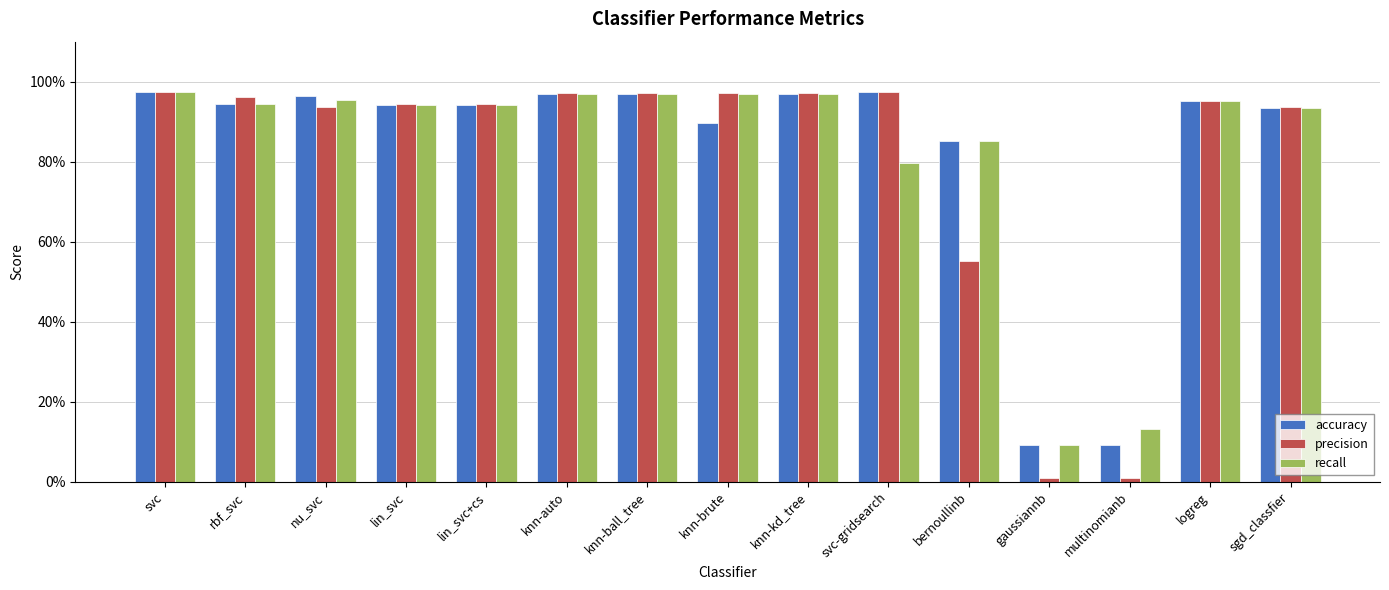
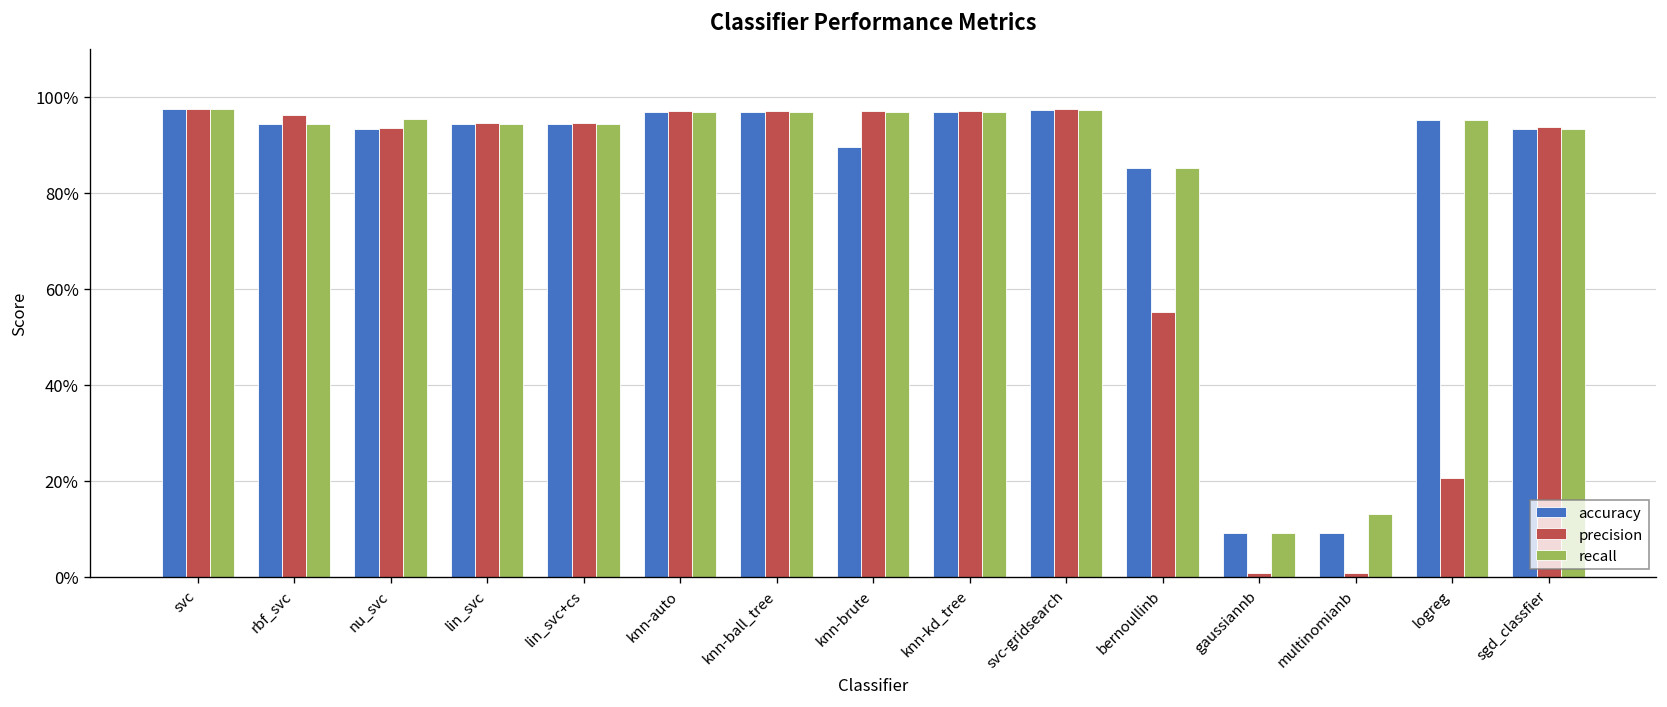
  {
    "accuracy": {
      "svc": "97%",
      "rbf_svc": "94%",
-     "nu_svc": "97%",
+     "nu_svc": "93%",
      "lin_svc": "94%",
      "lin_svc+cs": "94%",
      "knn-auto": "97%",
      "knn-ball_tree": "97%",
      "knn-brute": "90%",
      "knn-kd_tree": "97%",
      "svc-gridsearch": "97%",
      "bernoullinb": "85%",
      "gaussiannb": "9%",
      "multinomianb": "9%",
      "logreg": "95%",
      "sgd_classfier": "93%"
    },
    "precision": {
      "svc": "98%",
      "rbf_svc": "96%",
      "nu_svc": "94%",
      "lin_svc": "95%",
      "lin_svc+cs": "95%",
      "knn-auto": "97%",
      "knn-ball_tree": "97%",
      "knn-brute": "97%",
      "knn-kd_tree": "97%",
      "svc-gridsearch": "97%",
      "bernoullinb": "55%",
      "gaussiannb": "1%",
      "multinomianb": "1%",
-     "logreg": "95%",
+     "logreg": "21%",
      "sgd_classfier": "94%"
    },
    "recall": {
      "svc": "97%",
      "rbf_svc": "94%",
      "nu_svc": "95%",
      "lin_svc": "94%",
      "lin_svc+cs": "94%",
      "knn-auto": "97%",
      "knn-ball_tree": "97%",
      "knn-brute": "97%",
      "knn-kd_tree": "97%",
-     "svc-gridsearch": "80%",
+     "svc-gridsearch": "97%",
      "bernoullinb": "85%",
      "gaussiannb": "9%",
      "multinomianb": "13%",
      "logreg": "95%",
      "sgd_classfier": "93%"
    }
  }
